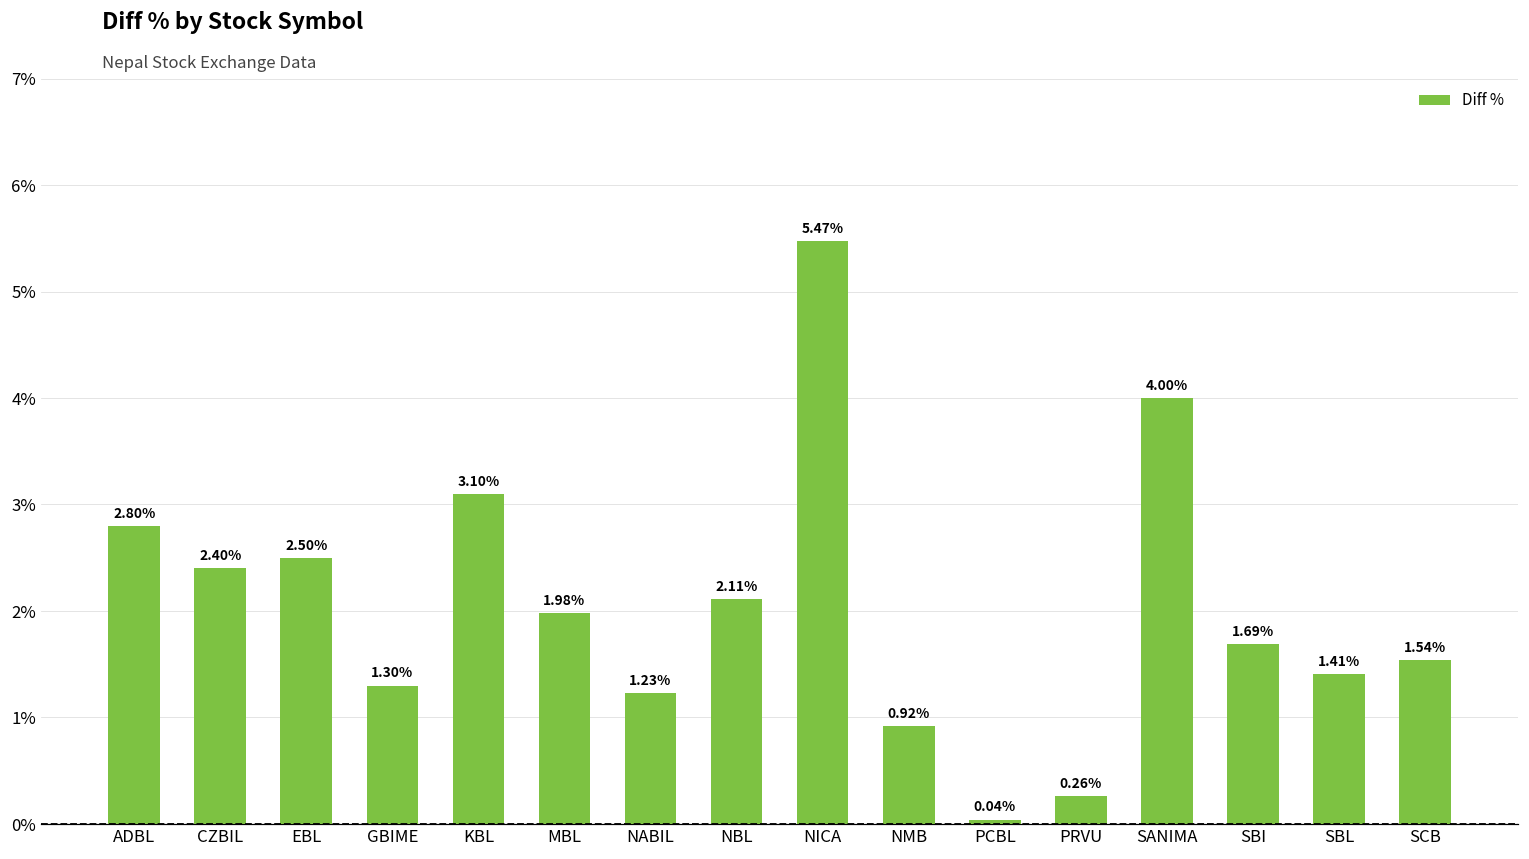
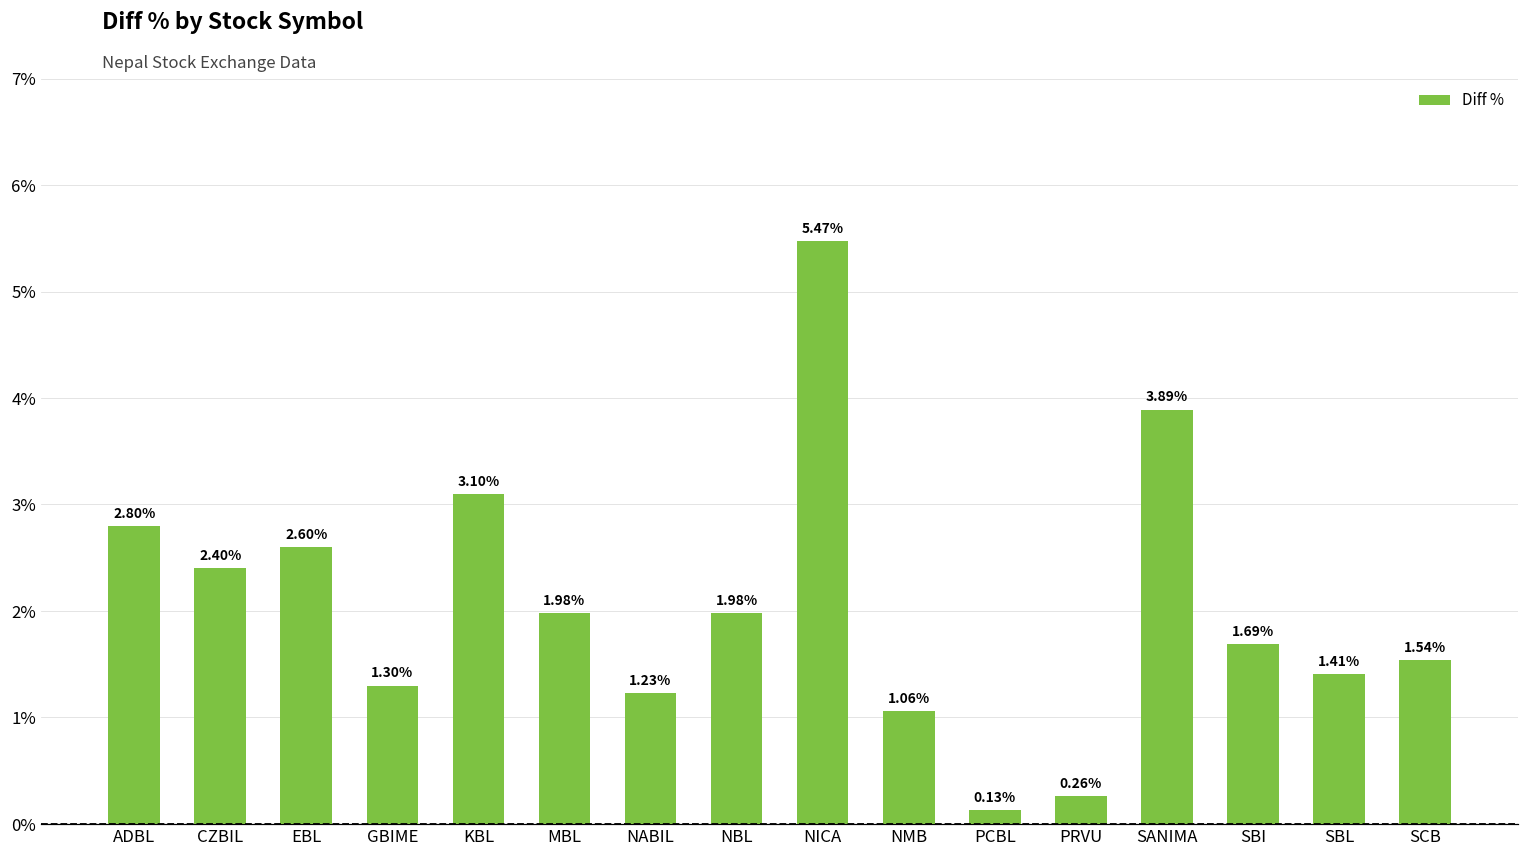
  {
    "ADBL": "2.80%",
    "CZBIL": "2.40%",
-   "EBL": "2.50%",
+   "EBL": "2.60%",
    "GBIME": "1.30%",
    "KBL": "3.10%",
    "MBL": "1.98%",
    "NABIL": "1.23%",
-   "NBL": "2.11%",
+   "NBL": "1.98%",
    "NICA": "5.47%",
-   "NMB": "0.92%",
-   "PCBL": "0.04%",
+   "NMB": "1.06%",
+   "PCBL": "0.13%",
    "PRVU": "0.26%",
-   "SANIMA": "4.00%",
+   "SANIMA": "3.89%",
    "SBI": "1.69%",
    "SBL": "1.41%",
    "SCB": "1.54%"
  }
